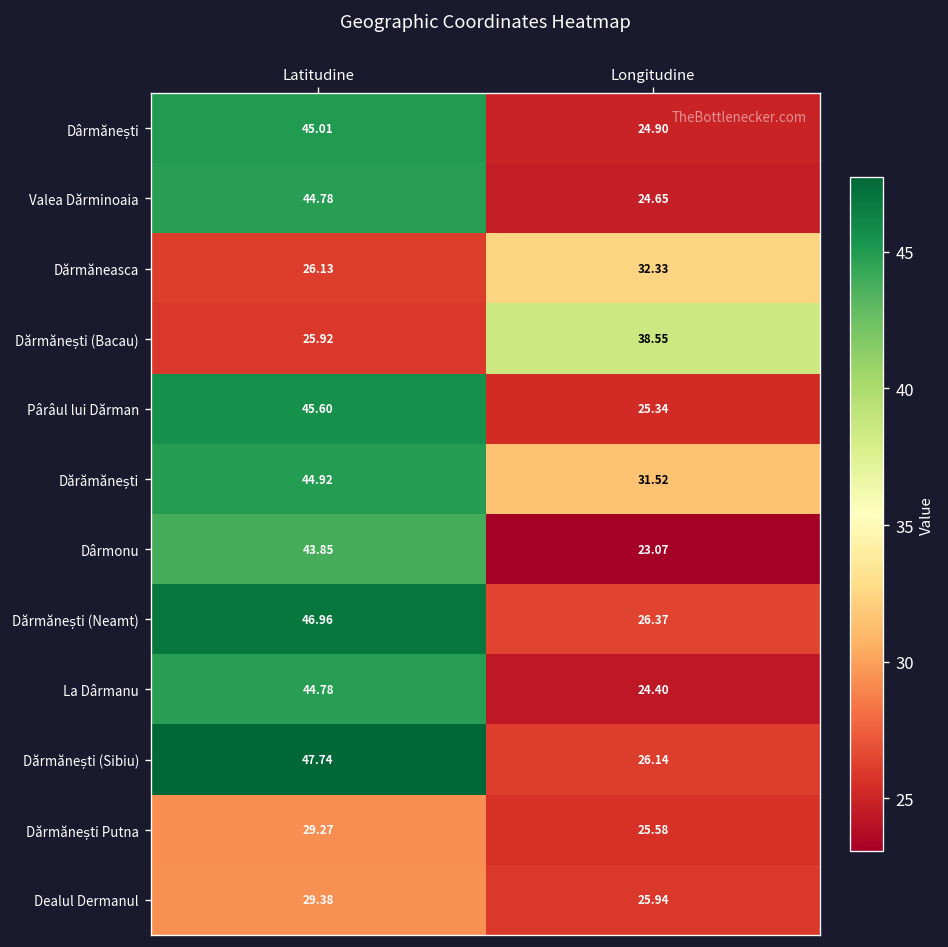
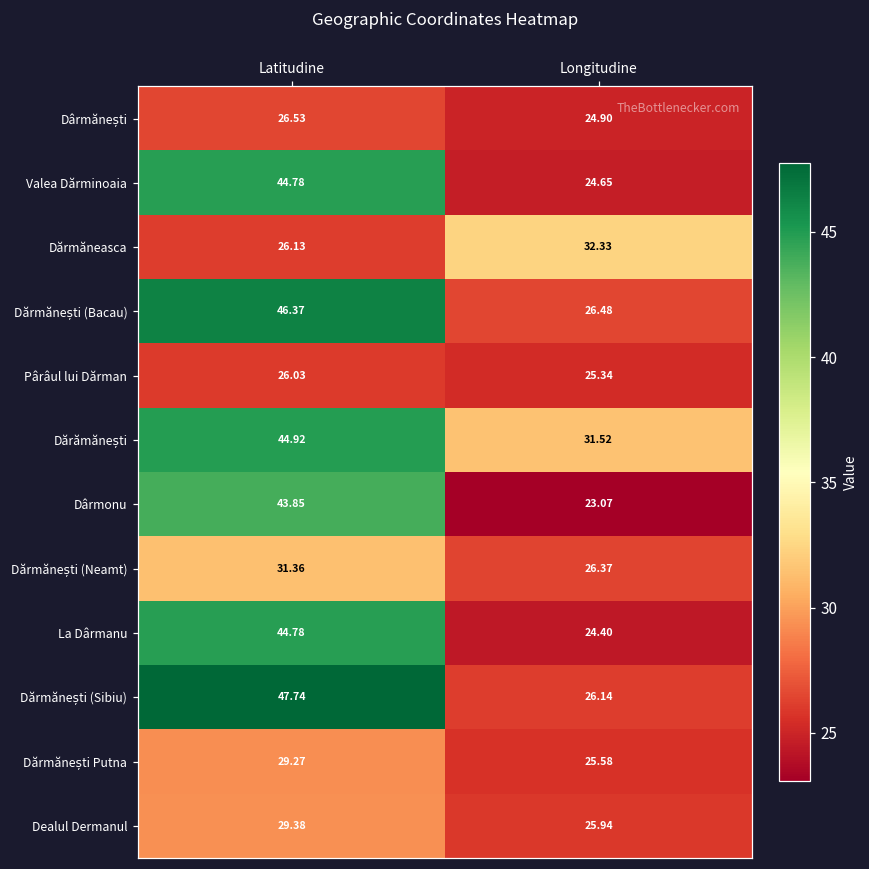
  {
    "Dârmănești": {
-     "Latitudine": 45.01
+     "Latitudine": 26.53
    },
    "Valea Dărminoaia": {
      "Latitudine": 44.78,
      "Longitudine": 24.65
    },
    "Dărmăneasca": {
      "Latitudine": 26.13,
      "Longitudine": 32.33
    },
    "Dărmănești (Bacau)": {
-     "Latitudine": 25.92,
-     "Longitudine": 38.55
+     "Latitudine": 46.37,
+     "Longitudine": 26.48
    },
    "Pârâul lui Dărman": {
-     "Latitudine": 45.60,
+     "Latitudine": 26.03,
      "Longitudine": 25.34
    },
    "Dărămănești": {
      "Latitudine": 44.92,
      "Longitudine": 31.52
    },
    "Dârmonu": {
      "Latitudine": 43.85,
      "Longitudine": 23.07
    },
    "Dărmănești (Neamt)": {
-     "Latitudine": 46.96,
+     "Latitudine": 31.36,
      "Longitudine": 26.37
    },
    "La Dârmanu": {
      "Latitudine": 44.78,
      "Longitudine": 24.40
    },
    "Dărmănești (Sibiu)": {
      "Latitudine": 47.74,
      "Longitudine": 26.14
    },
    "Dărmănești Putna": {
      "Latitudine": 29.27,
      "Longitudine": 25.58
    },
    "Dealul Dermanul": {
      "Latitudine": 29.38,
      "Longitudine": 25.94
    }
  }
